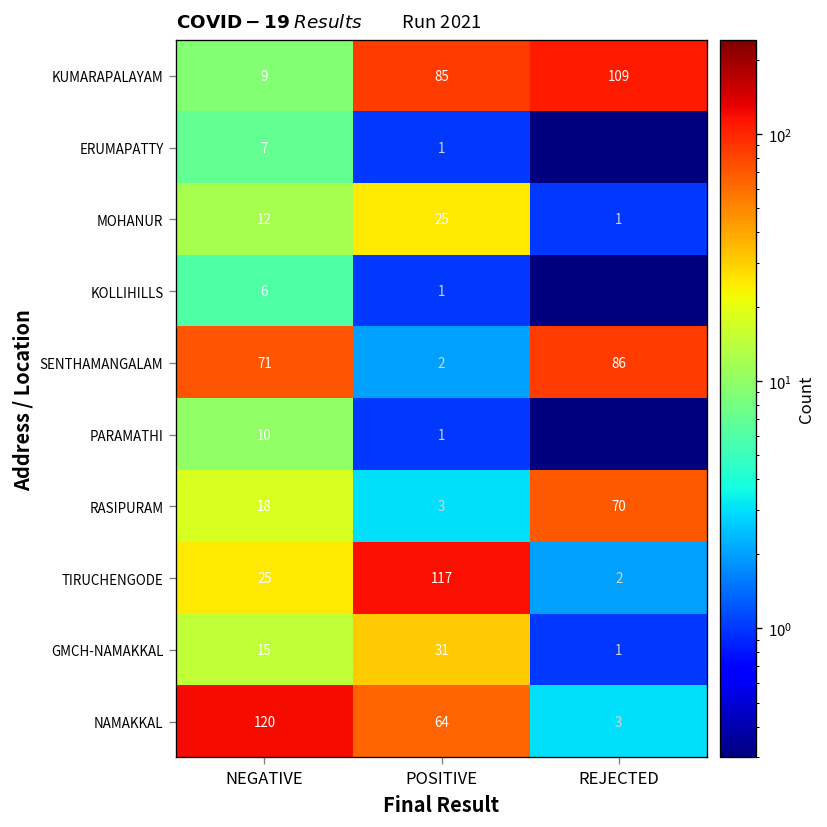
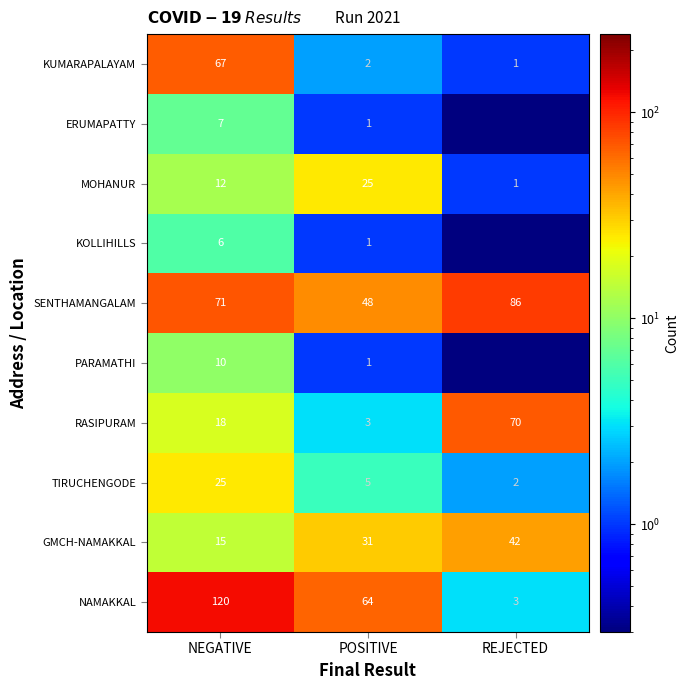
  {
    "KUMARAPALAYAM": {
-     "NEGATIVE": 9,
-     "POSITIVE": 85,
-     "REJECTED": 109
+     "NEGATIVE": 67,
+     "POSITIVE": 2,
+     "REJECTED": 1
    },
    "ERUMAPATTY": {
      "NEGATIVE": 7,
      "POSITIVE": 1
    },
    "MOHANUR": {
      "NEGATIVE": 12,
      "POSITIVE": 25,
      "REJECTED": 1
    },
    "KOLLIHILLS": {
      "NEGATIVE": 6,
      "POSITIVE": 1
    },
    "SENTHAMANGALAM": {
      "NEGATIVE": 71,
-     "POSITIVE": 2,
+     "POSITIVE": 48,
      "REJECTED": 86
    },
    "PARAMATHI": {
      "NEGATIVE": 10,
      "POSITIVE": 1
    },
    "RASIPURAM": {
      "NEGATIVE": 18,
      "POSITIVE": 3,
      "REJECTED": 70
    },
    "TIRUCHENGODE": {
      "NEGATIVE": 25,
-     "POSITIVE": 117,
+     "POSITIVE": 5,
      "REJECTED": 2
    },
    "GMCH-NAMAKKAL": {
      "NEGATIVE": 15,
      "POSITIVE": 31,
-     "REJECTED": 1
+     "REJECTED": 42
    },
    "NAMAKKAL": {
      "NEGATIVE": 120,
      "POSITIVE": 64,
      "REJECTED": 3
    }
  }
